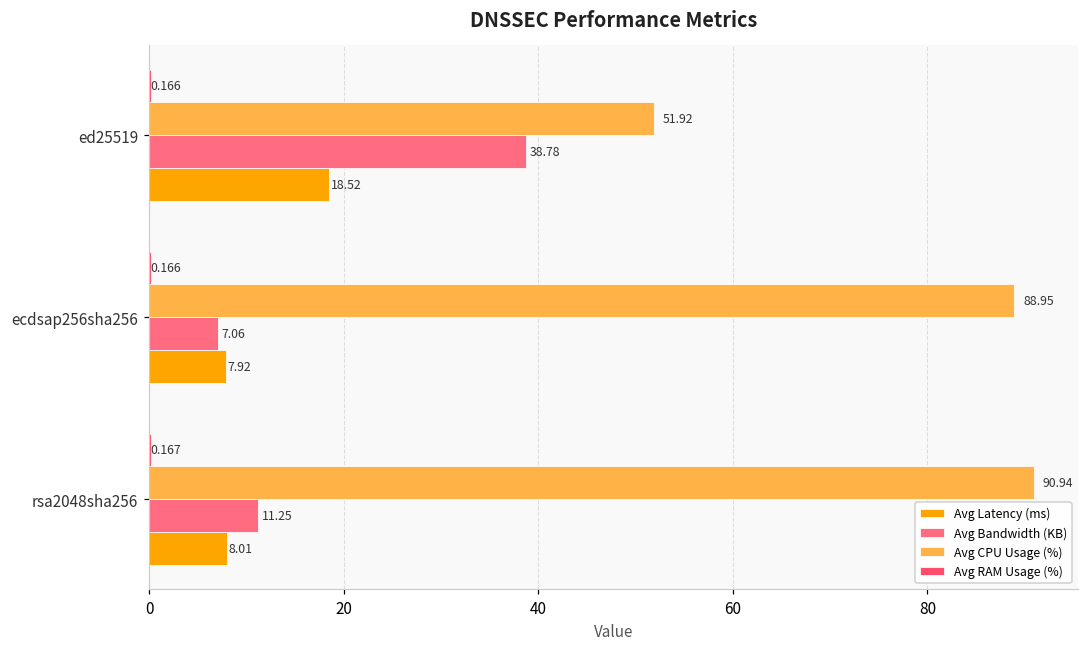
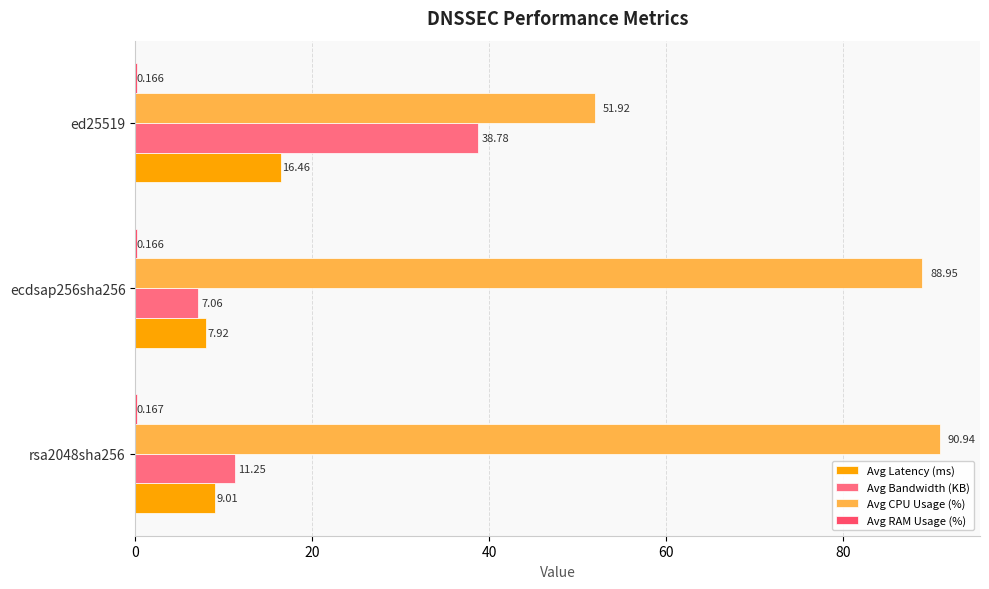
  {
    "Avg Latency (ms)": {
-     "ed25519": 18.52,
+     "ed25519": 16.46,
      "ecdsap256sha256": 7.92,
-     "rsa2048sha256": 8.01
+     "rsa2048sha256": 9.01
    },
    "Avg CPU Usage (%)": {
      "ed25519": 51.92,
      "ecdsap256sha256": 88.95,
      "rsa2048sha256": 90.94
    }
  }
